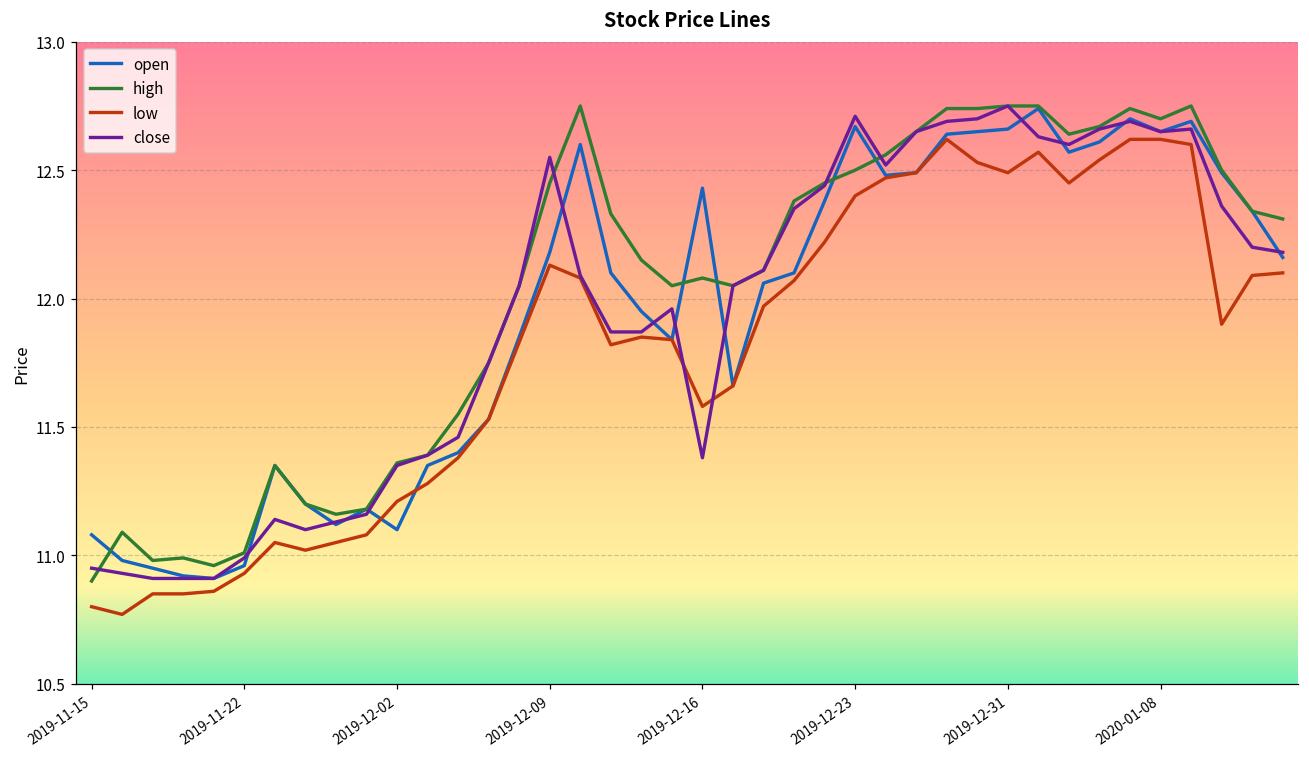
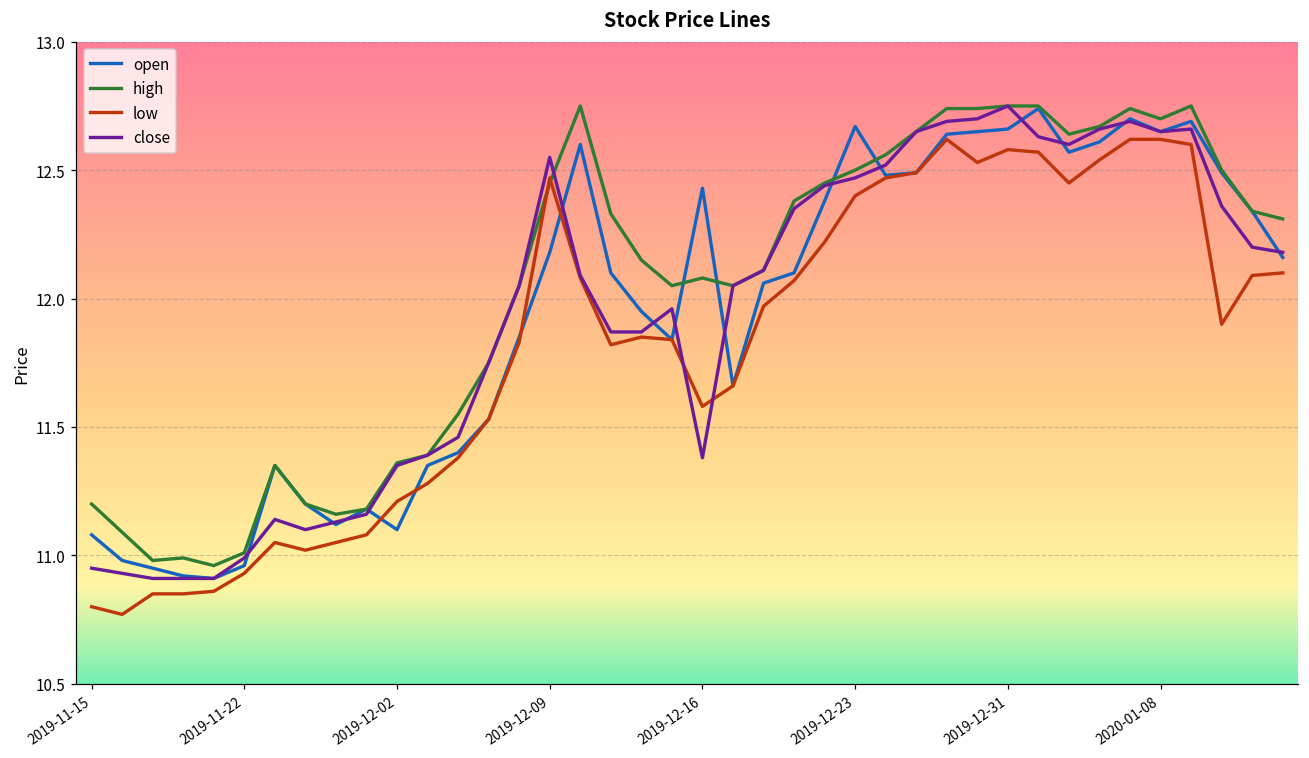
  {
    "open": {
      "2019-11-15": 11.08,
      "2019-11-22": 10.96,
      "2019-12-02": 11.10,
      "2019-12-09": 12.18,
      "2019-12-16": 12.43,
      "2019-12-23": 12.67,
      "2019-12-31": 12.66
    },
    "high": {
-     "2019-11-15": 10.9,
+     "2019-11-15": 11.2,
      "2019-11-22": 11.0,
      "2019-12-09": 12.45,
      "2019-12-16": 12.08,
      "2019-12-23": 12.5,
      "2020-01-08": 12.7
    },
    "low": {
      "2019-11-15": 10.80,
      "2019-11-22": 10.93,
      "2019-12-02": 11.21,
-     "2019-12-09": 12.13,
+     "2019-12-09": 12.47,
      "2019-12-16": 11.58,
      "2019-12-23": 12.40,
-     "2019-12-31": 12.49,
+     "2019-12-31": 12.58,
      "2020-01-08": 12.62
    },
    "close": {
      "2019-11-15": 10.95,
      "2019-11-22": 10.99,
      "2019-12-09": 12.55,
      "2019-12-16": 11.38,
-     "2019-12-23": 12.71
+     "2019-12-23": 12.47
    }
  }
